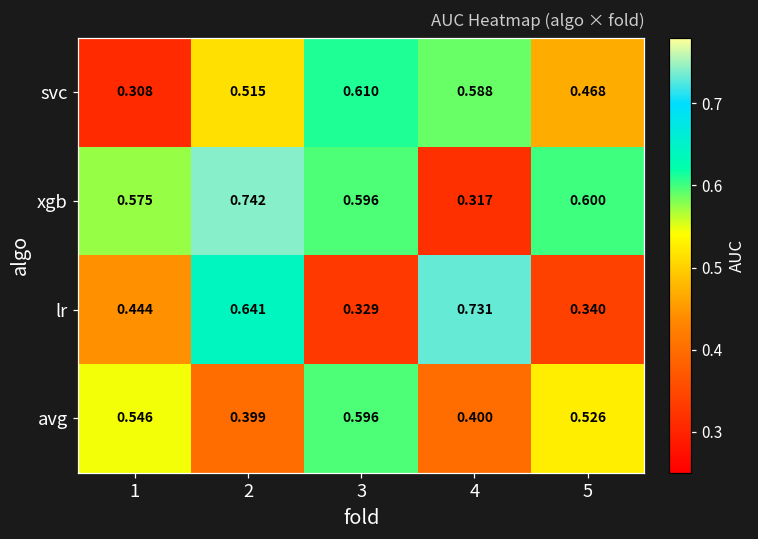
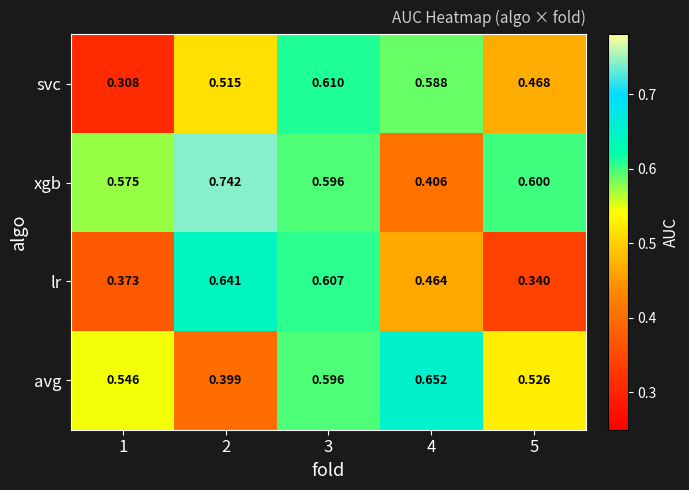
  {
    "svc": {
      "1": 0.308,
      "2": 0.515,
      "3": 0.610,
      "4": 0.588,
      "5": 0.468
    },
    "xgb": {
      "1": 0.575,
      "2": 0.742,
      "3": 0.596,
-     "4": 0.317,
+     "4": 0.406,
      "5": 0.600
    },
    "lr": {
-     "1": 0.444,
+     "1": 0.373,
      "2": 0.641,
-     "3": 0.329,
-     "4": 0.731,
+     "3": 0.607,
+     "4": 0.464,
      "5": 0.340
    },
    "avg": {
      "1": 0.546,
      "2": 0.399,
      "3": 0.596,
-     "4": 0.400,
+     "4": 0.652,
      "5": 0.526
    }
  }
